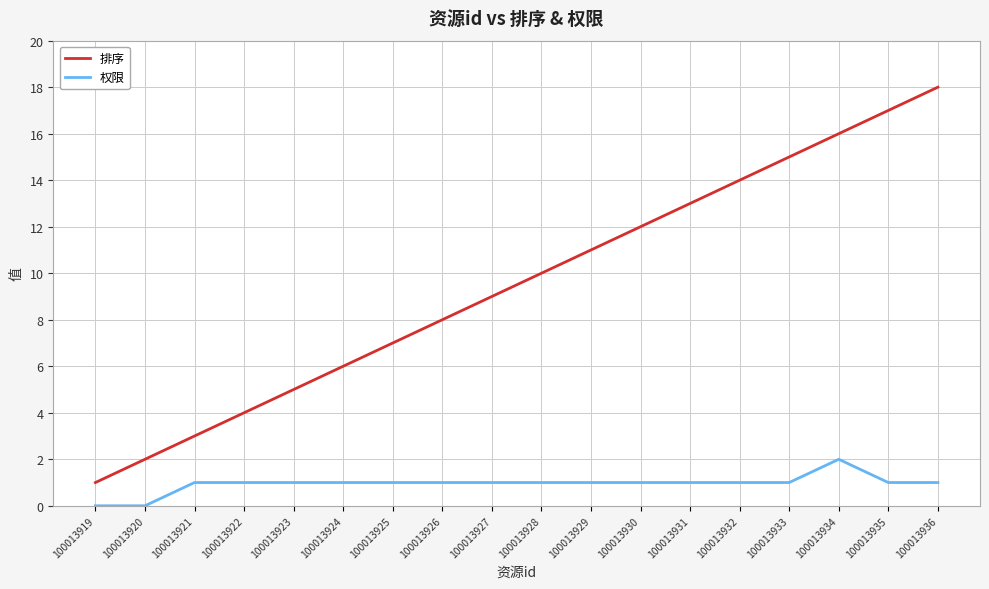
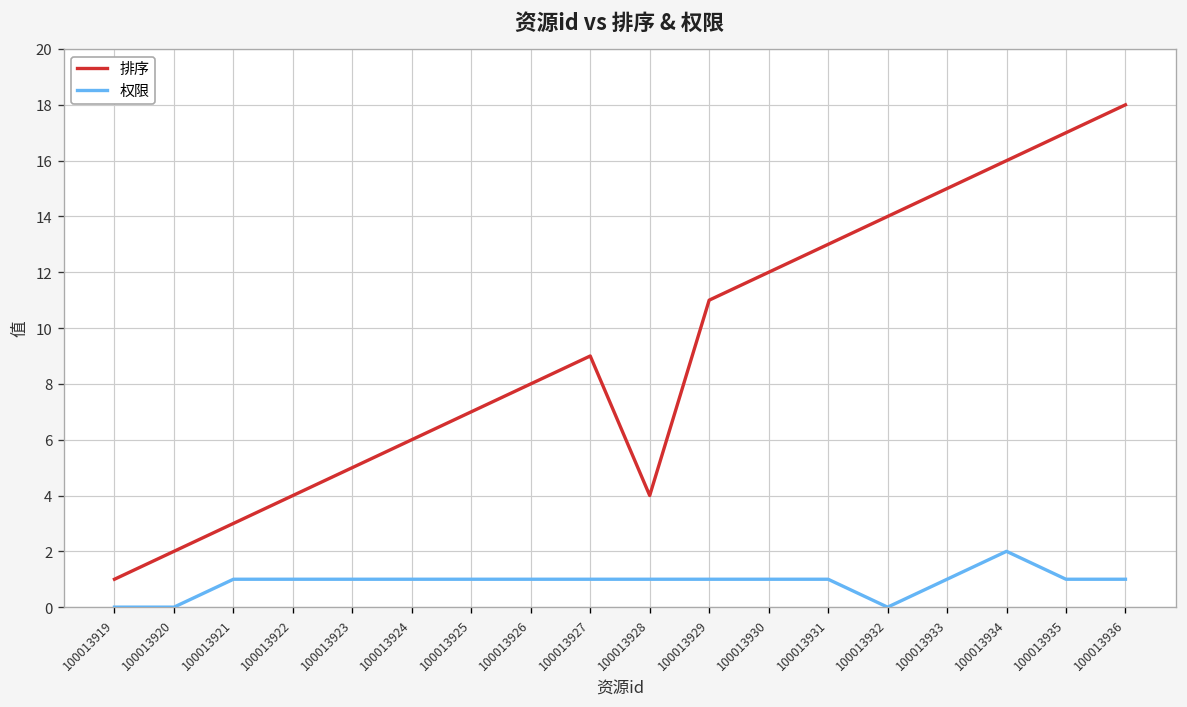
  {
    "排序": {
      "100013919": 1,
      "100013920": 2,
      "100013921": 3,
      "100013922": 4,
      "100013923": 5,
      "100013924": 6,
      "100013925": 7,
      "100013926": 8,
      "100013927": 9,
-     "100013928": 10,
+     "100013928": 4,
      "100013929": 11,
      "100013930": 12,
      "100013931": 13,
      "100013932": 14,
      "100013933": 15,
      "100013934": 16,
      "100013935": 17,
      "100013936": 18
    },
    "权限": {
      "100013919": 0,
      "100013920": 0,
      "100013921": 1,
      "100013922": 1,
      "100013923": 1,
      "100013924": 1,
      "100013925": 1,
      "100013926": 1,
      "100013927": 1,
      "100013928": 1,
      "100013929": 1,
      "100013930": 1,
      "100013931": 1,
-     "100013932": 1,
+     "100013932": 0,
      "100013933": 1,
      "100013934": 2,
      "100013935": 1,
      "100013936": 1
    }
  }
